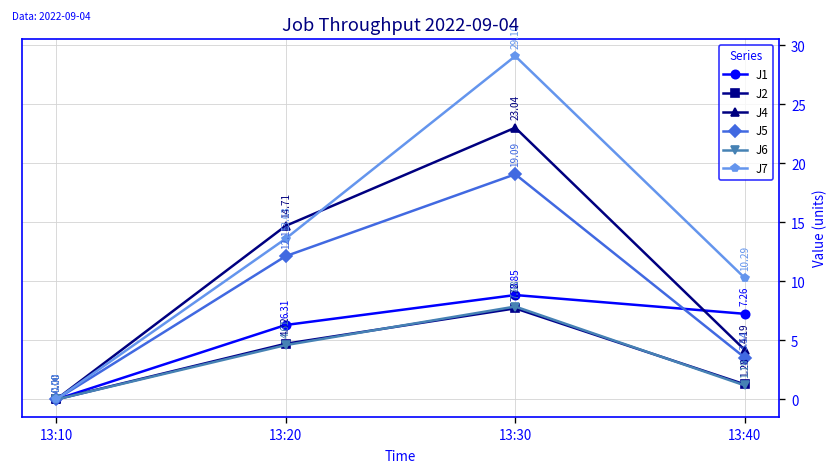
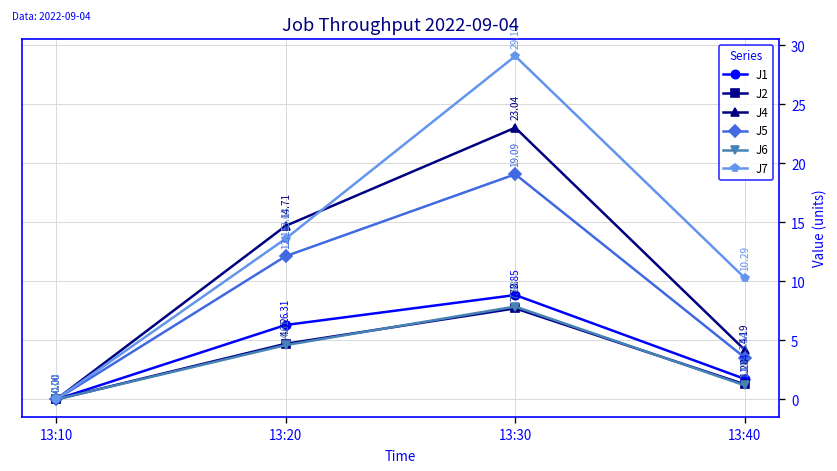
  {
    "J1": {
      "13:20": 6.31,
-     "13:40": 7.26
+     "13:40": 1.74
    }
  }
